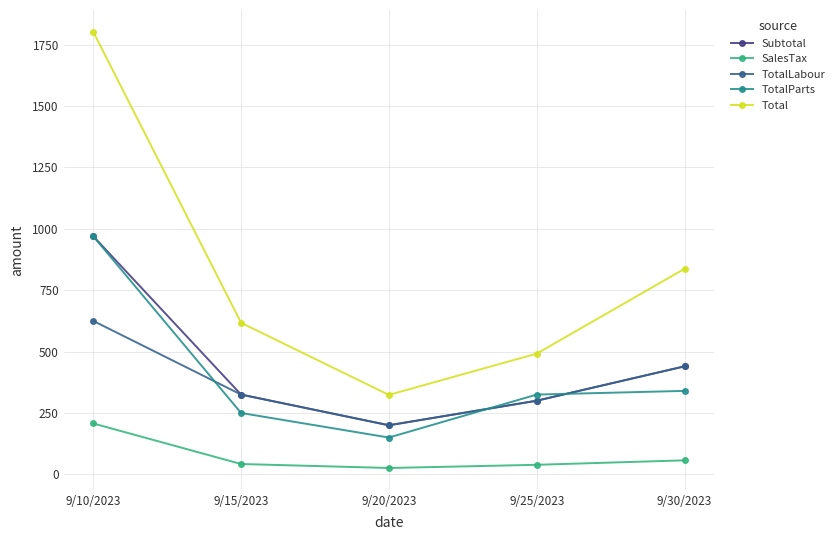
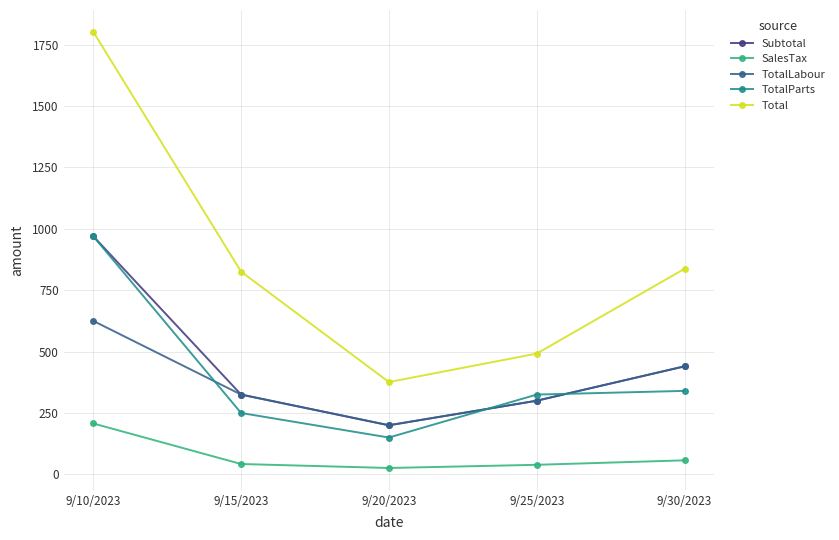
  {
    "Total": {
      "9/10/2023": 1800,
-     "9/15/2023": 620,
-     "9/20/2023": 320,
+     "9/15/2023": 830,
+     "9/20/2023": 380,
      "9/25/2023": 490,
      "9/30/2023": 840
    }
  }
